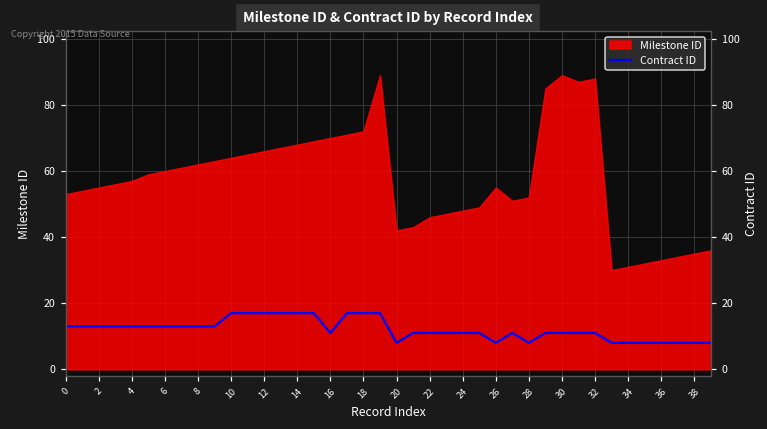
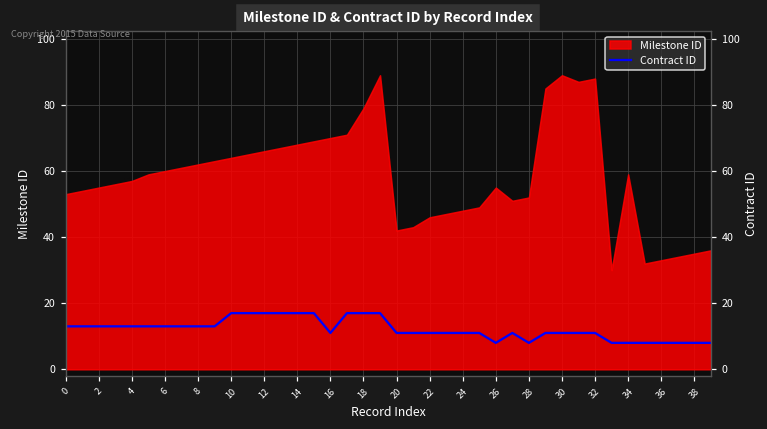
  {
    "Contract ID": {
      "0": 13,
      "2": 13,
      "4": 13,
      "6": 13,
      "8": 13,
      "10": 17,
      "12": 17,
      "14": 17,
      "16": 11,
      "18": 17,
-     "20": 8,
+     "20": 11,
      "22": 11,
      "24": 11,
      "26": 8,
      "28": 8,
      "30": 11,
      "32": 11,
      "34": 8,
      "36": 8,
      "38": 8
    },
    "Milestone ID": {
      "0": 53,
      "2": 55,
      "4": 57,
      "6": 60,
      "8": 62,
      "10": 64,
      "12": 66,
      "14": 68,
      "16": 70,
-     "18": 72,
+     "18": 79,
      "20": 42,
      "22": 46,
      "24": 48,
      "26": 55,
      "28": 52,
      "30": 89,
      "32": 88,
-     "34": 31,
+     "34": 59,
      "36": 33,
      "38": 35
    }
  }
